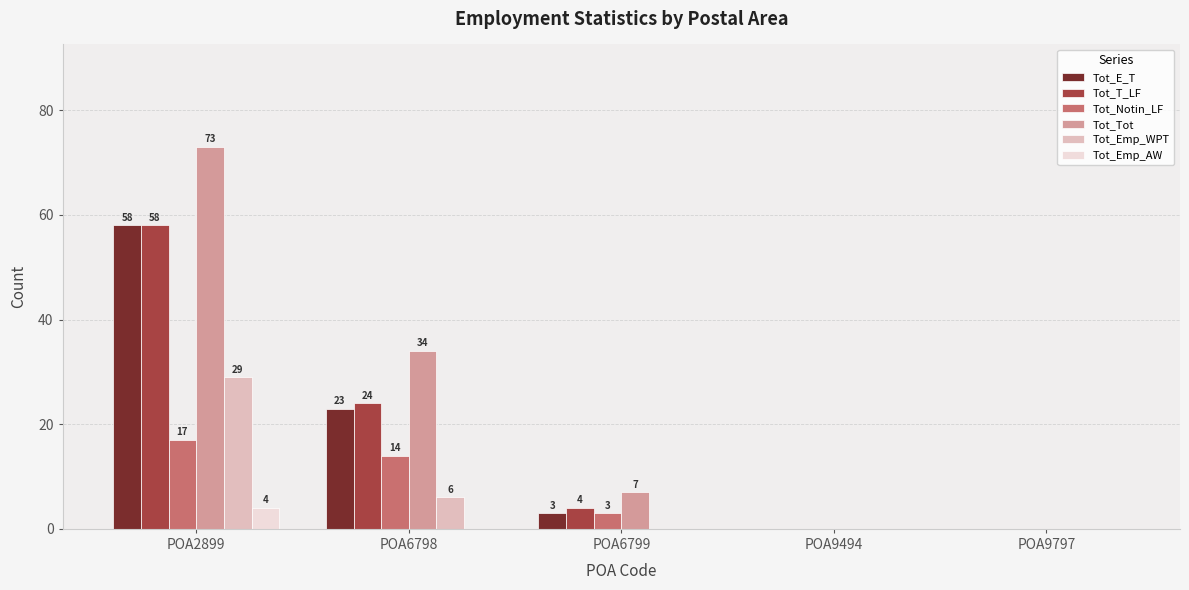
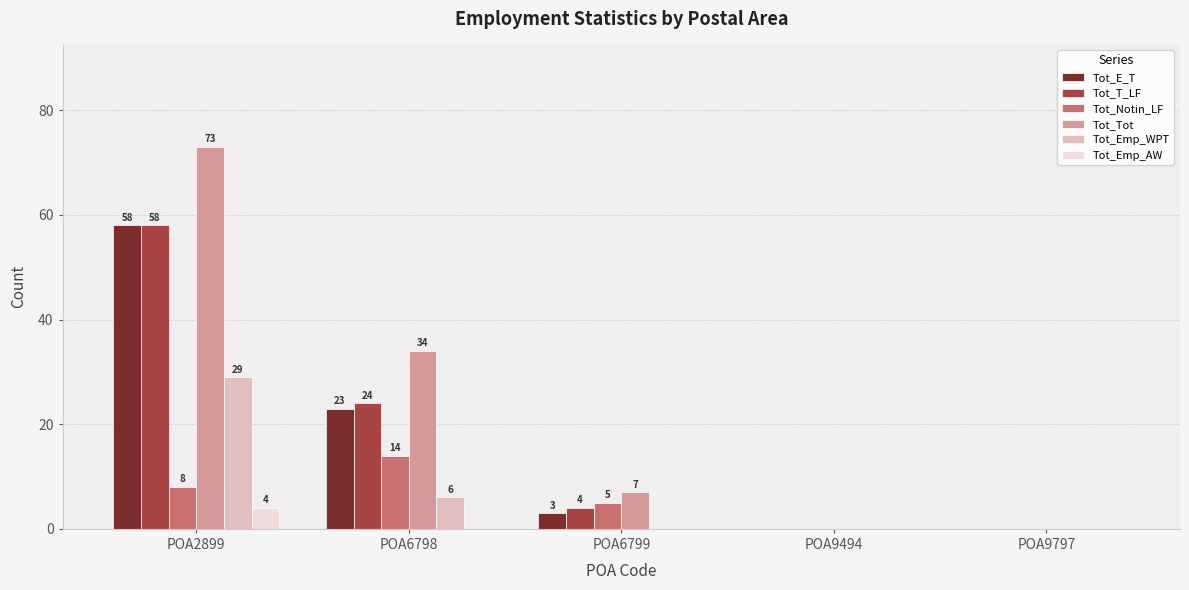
  {
    "Tot_Notin_LF": {
-     "POA2899": 17,
+     "POA2899": 8,
      "POA6798": 14,
-     "POA6799": 3
+     "POA6799": 5
    }
  }
